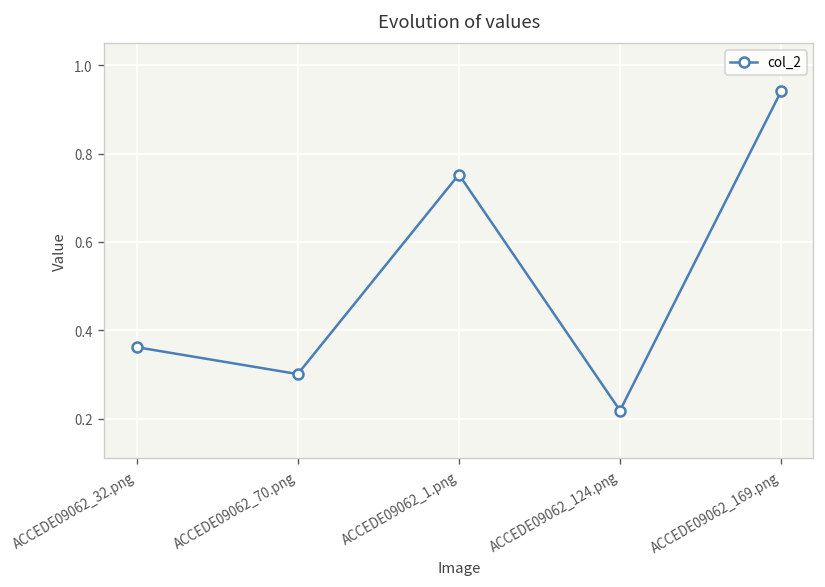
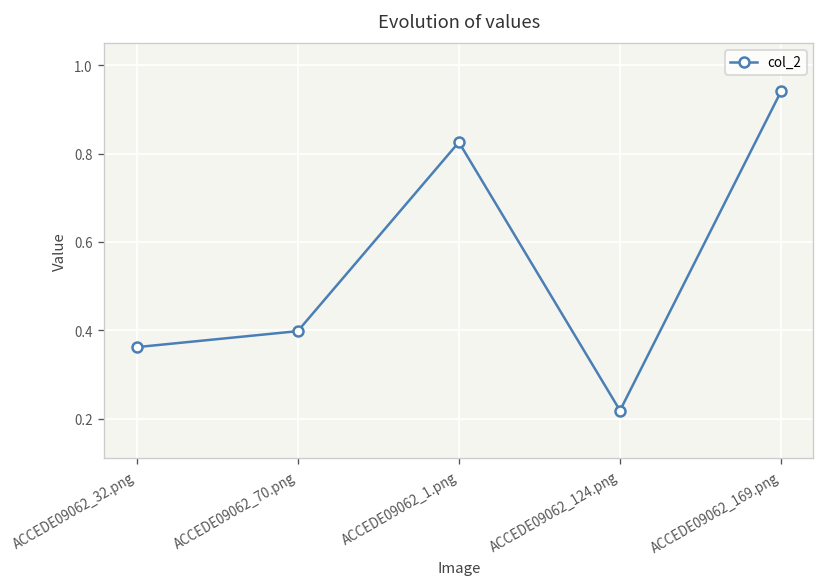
  {
    "ACCEDE09062_32.png": 0.36,
-   "ACCEDE09062_70.png": 0.30,
-   "ACCEDE09062_1.png": 0.75,
+   "ACCEDE09062_70.png": 0.40,
+   "ACCEDE09062_1.png": 0.83,
    "ACCEDE09062_124.png": 0.22,
    "ACCEDE09062_169.png": 0.94
  }
